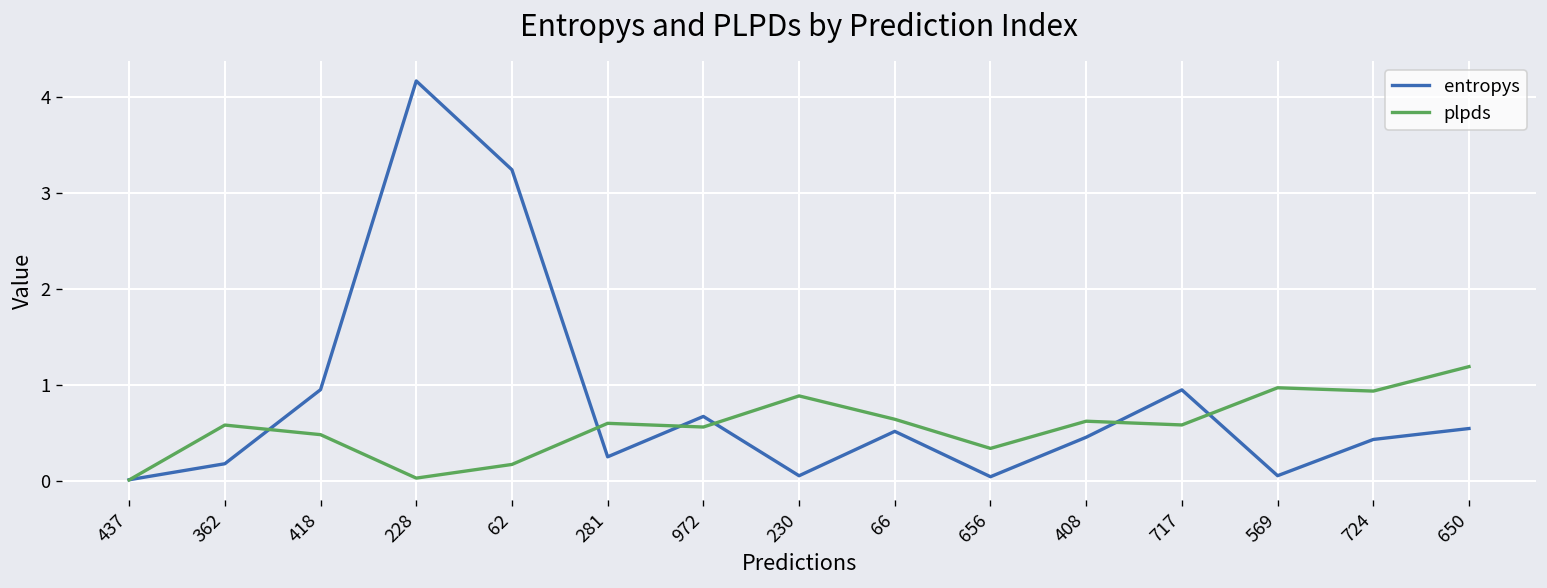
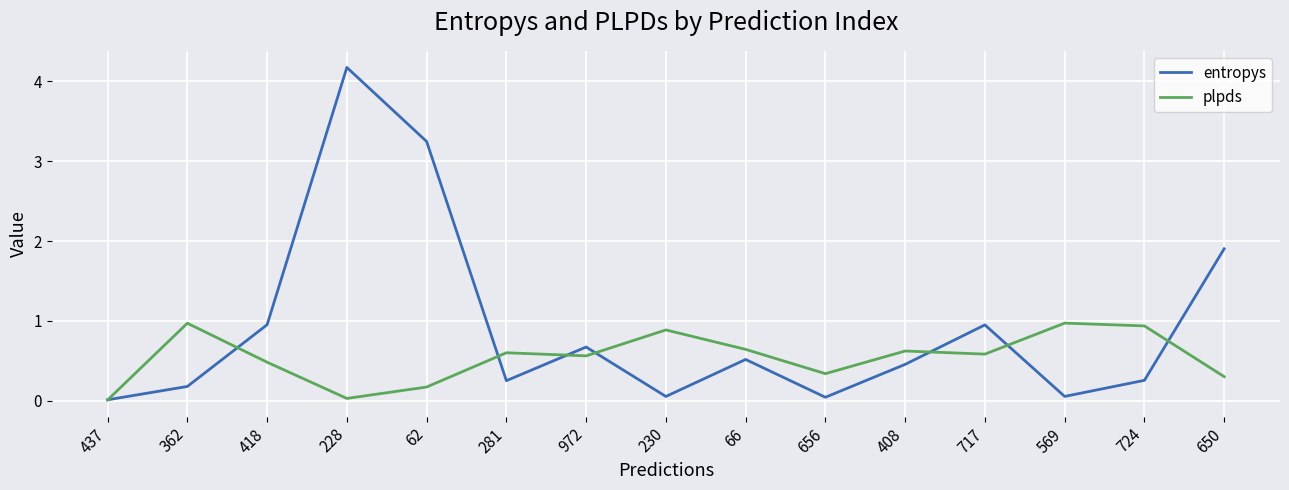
  {
    "entropys": {
      "362": 0.2,
      "418": 1.0,
      "228": 4.2,
      "62": 3.2,
      "281": 0.3,
      "972": 0.7,
      "230": 0.1,
      "66": 0.5,
      "656": 0.0,
      "408": 0.5,
      "717": 1.0,
      "569": 0.1,
-     "724": 0.4,
-     "650": 0.5
+     "724": 0.3,
+     "650": 1.9
    },
    "plpds": {
-     "362": 0.6,
+     "362": 1.0,
      "418": 0.5,
      "228": 0.0,
      "62": 0.2,
      "281": 0.6,
      "972": 0.6,
      "230": 0.9,
      "66": 0.6,
      "656": 0.3,
      "408": 0.6,
      "717": 0.6,
      "569": 1.0,
      "724": 0.9,
-     "650": 1.2
+     "650": 0.3
    }
  }
